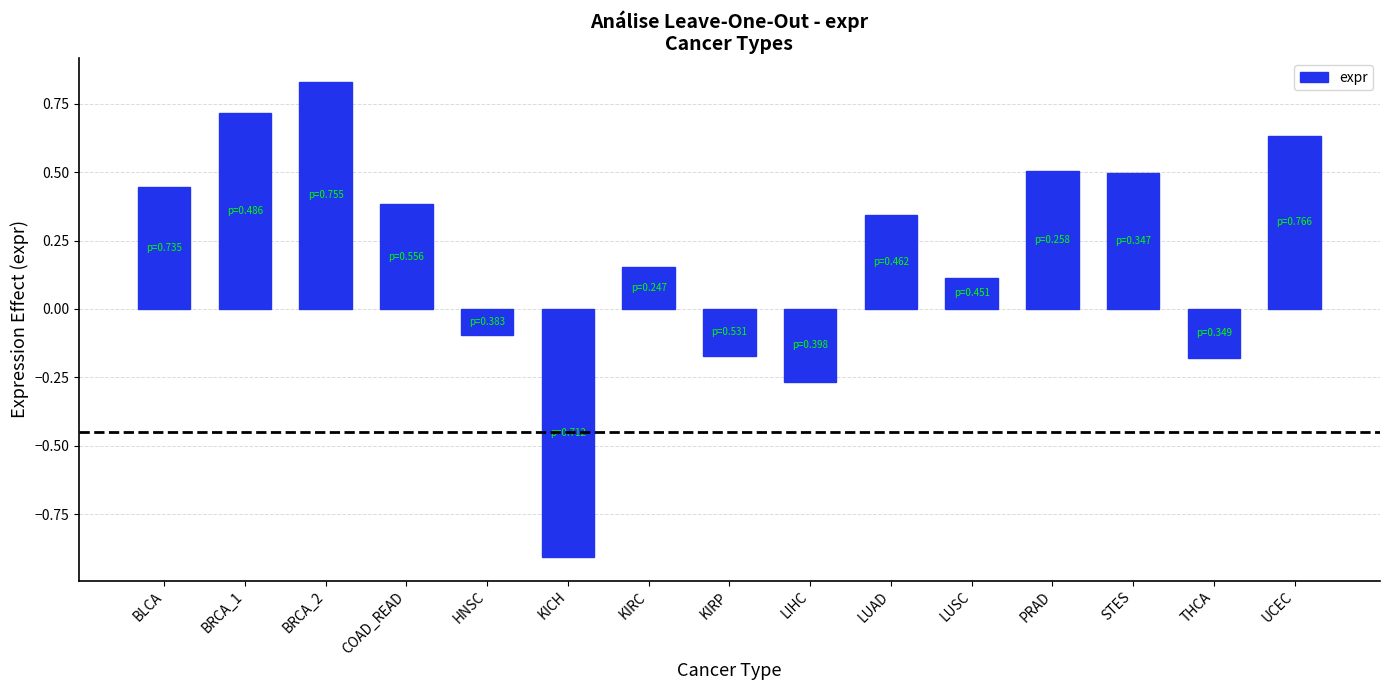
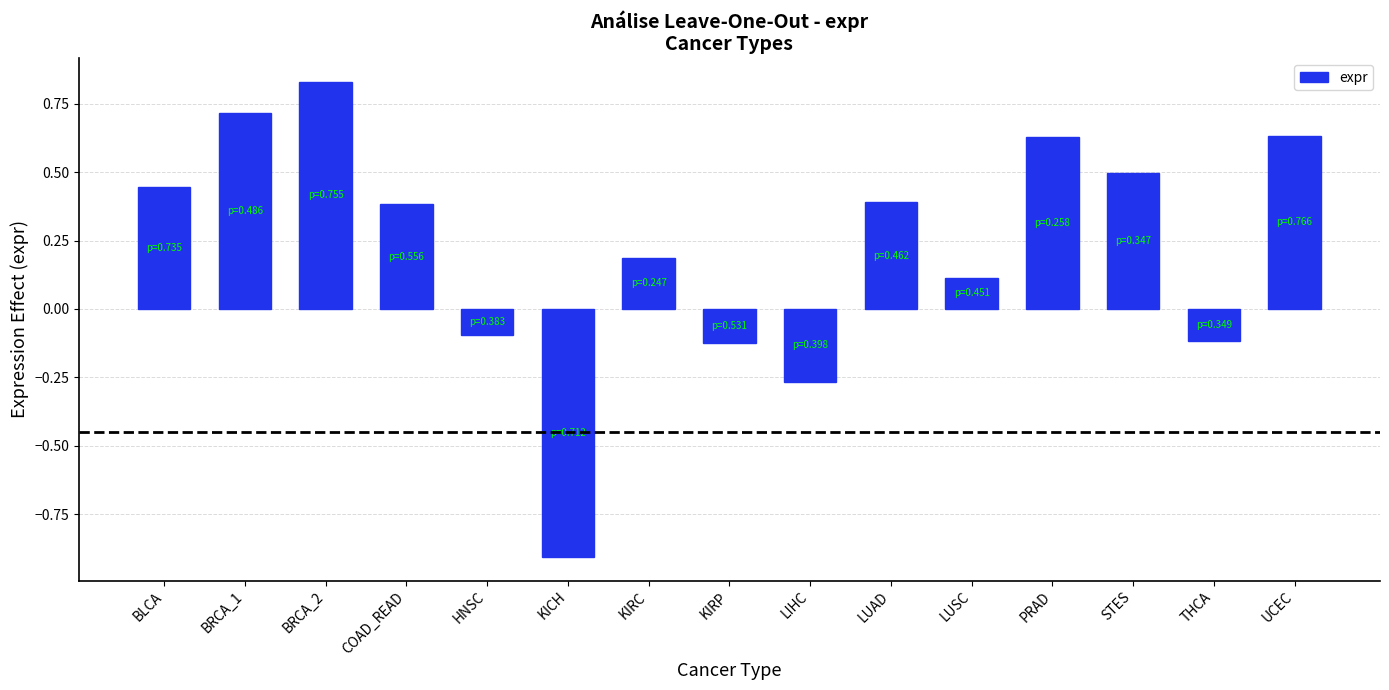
  {
-   "KIRC": 0.15,
-   "KIRP": -0.17,
-   "LUAD": 0.34,
-   "PRAD": 0.51,
-   "THCA": -0.18
+   "KIRC": 0.19,
+   "KIRP": -0.12,
+   "LUAD": 0.39,
+   "PRAD": 0.63,
+   "THCA": -0.12
  }
